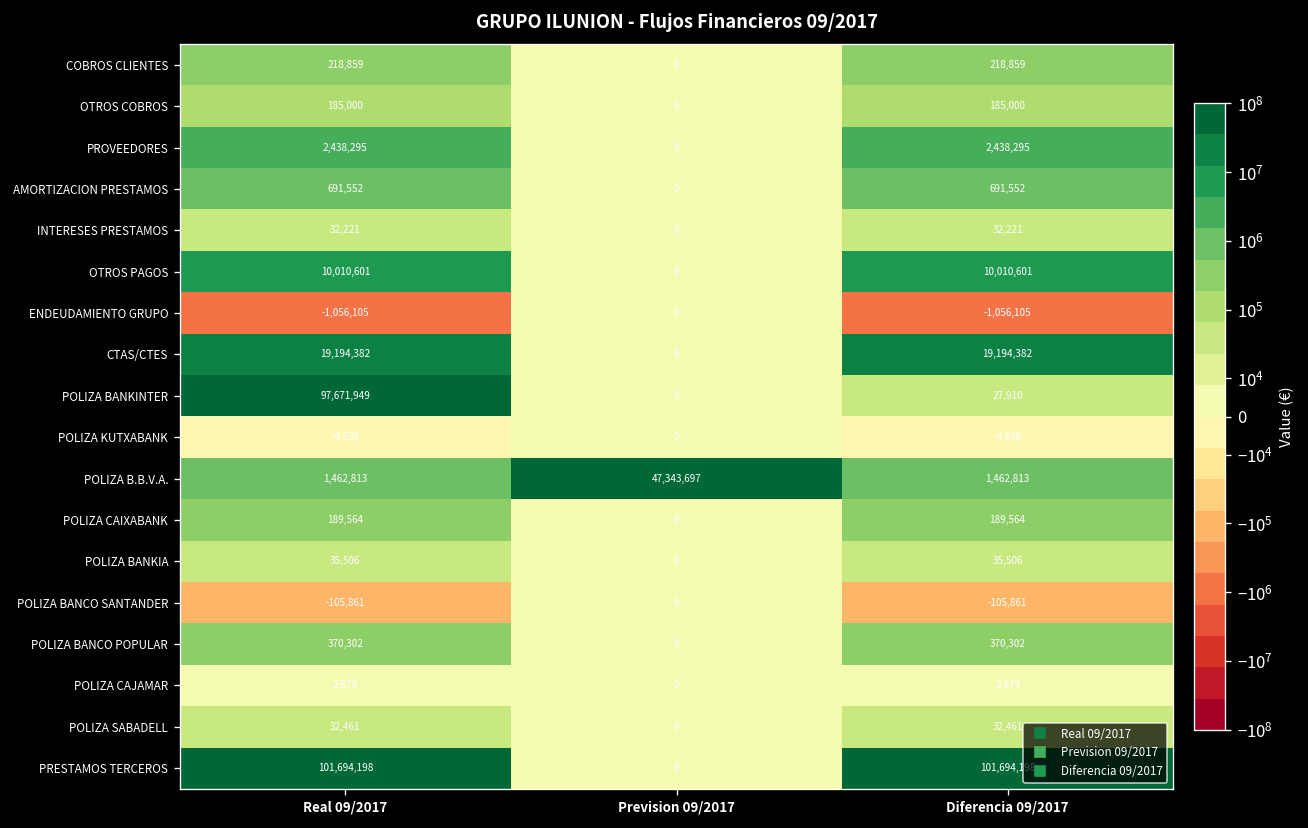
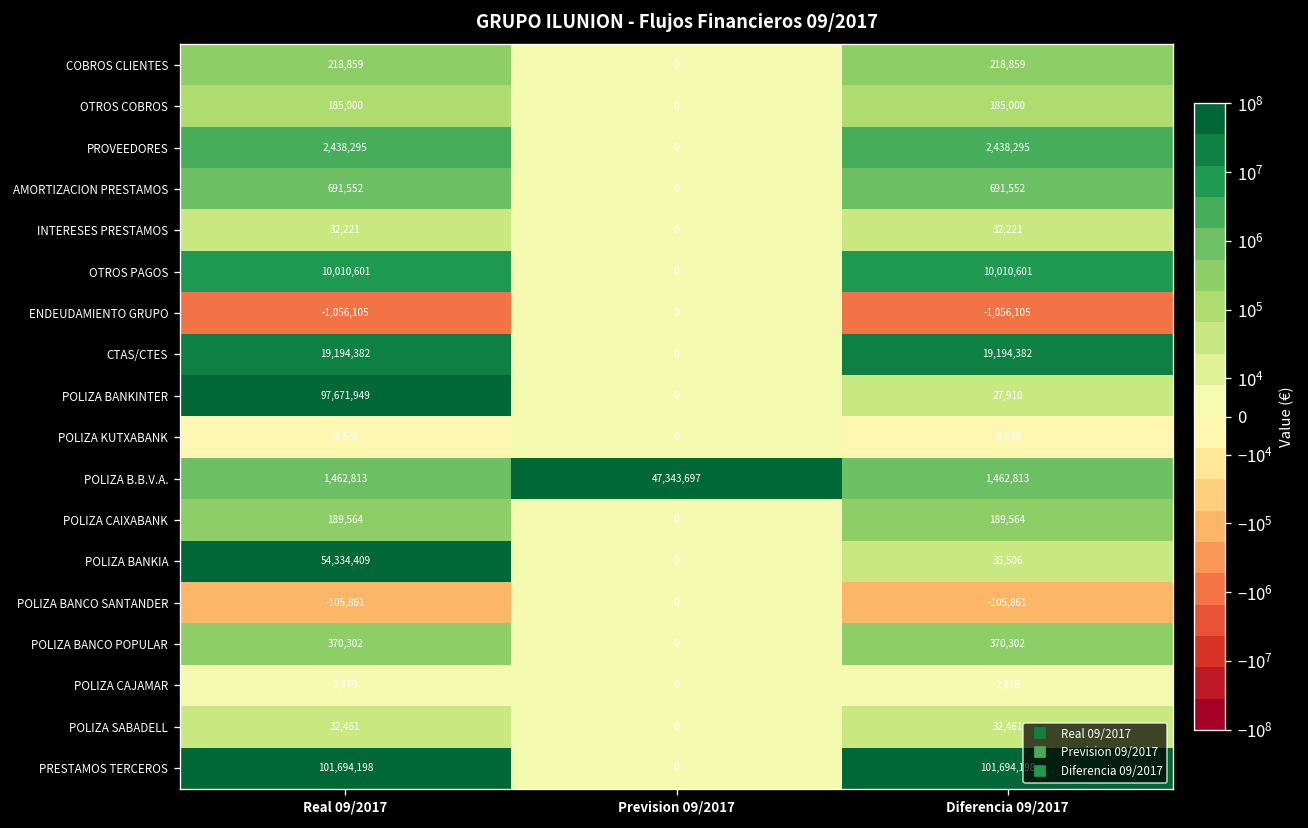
  {
    "POLIZA BANKIA": {
-     "Real 09/2017": "35,506"
+     "Real 09/2017": "54,334,409"
    }
  }
